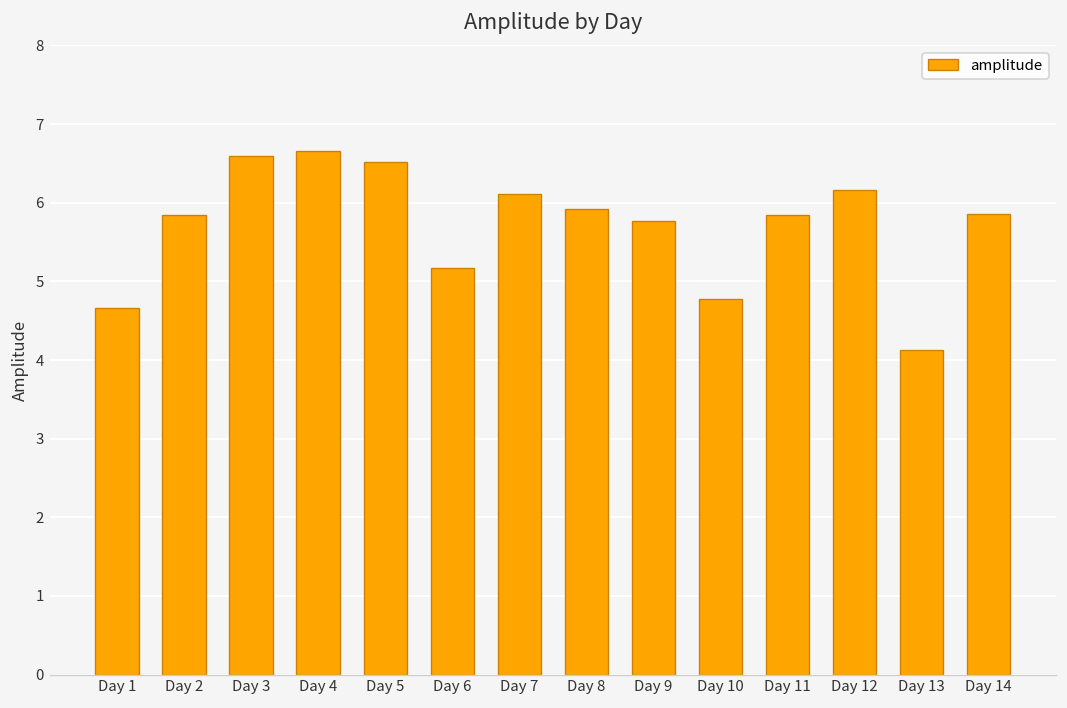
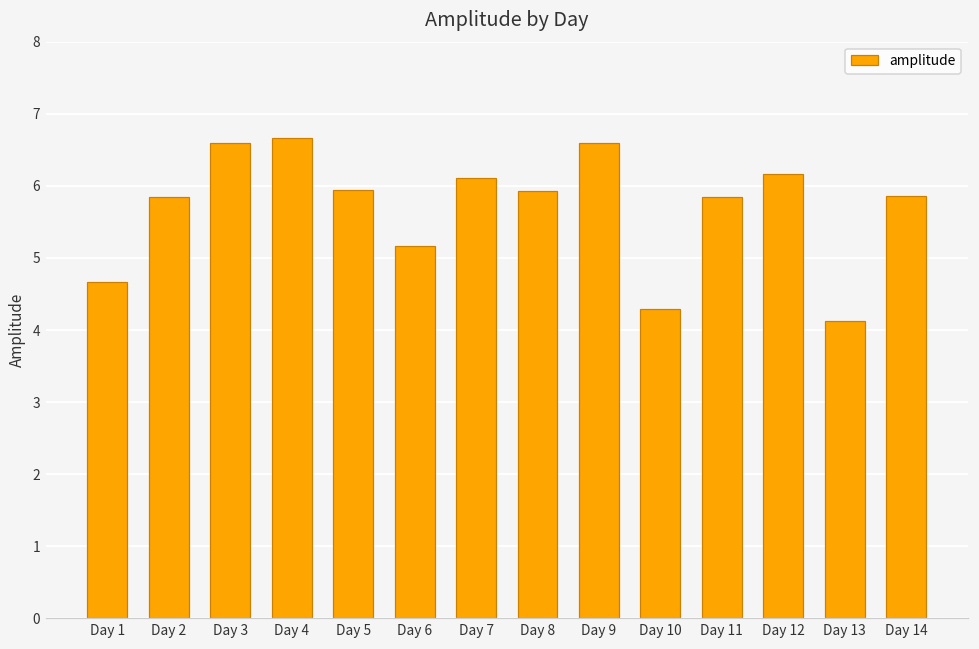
  {
    "Day 1": 4.7,
    "Day 2": 5.8,
    "Day 3": 6.6,
    "Day 4": 6.7,
-   "Day 5": 6.5,
+   "Day 5": 5.9,
    "Day 6": 5.2,
    "Day 7": 6.1,
    "Day 8": 5.9,
-   "Day 9": 5.8,
-   "Day 10": 4.8,
+   "Day 9": 6.6,
+   "Day 10": 4.3,
    "Day 11": 5.8,
    "Day 12": 6.2,
    "Day 13": 4.1,
    "Day 14": 5.9
  }
